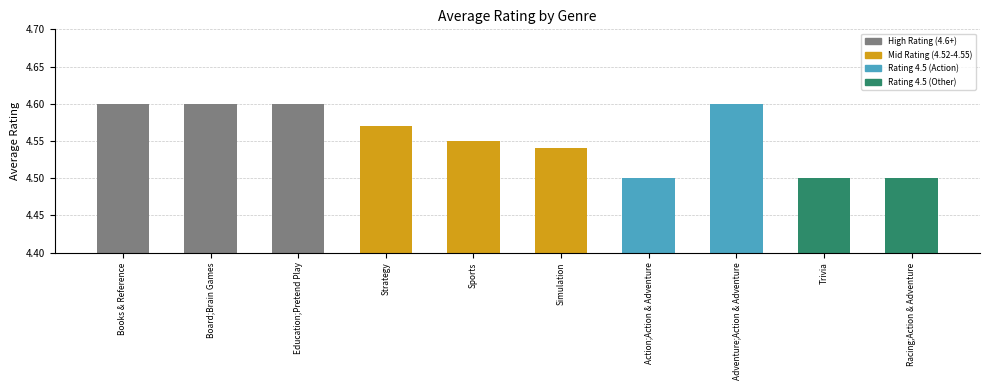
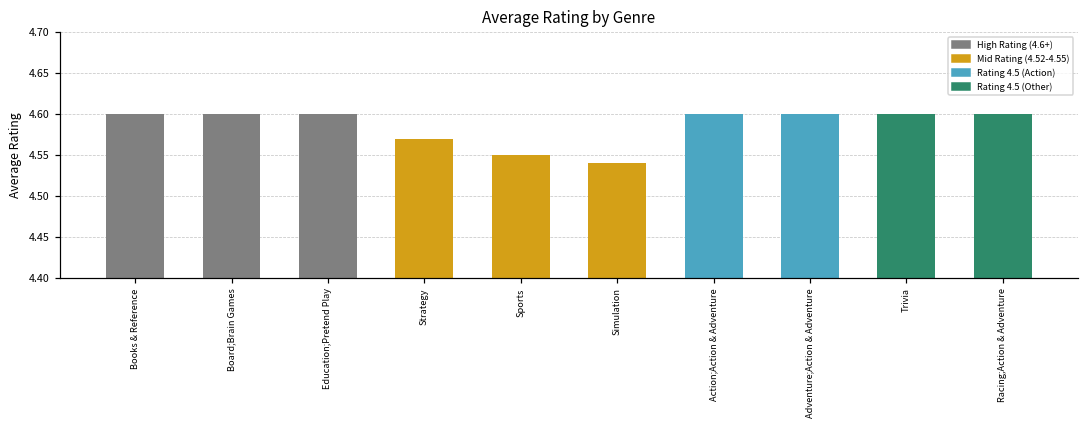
  {
    "Books & Reference": 4.6,
    "Board;Brain Games": 4.6,
    "Education;Pretend Play": 4.6,
    "Strategy": 4.57,
    "Sports": 4.55,
    "Simulation": 4.54,
-   "Action;Action & Adventure": 4.5,
+   "Action;Action & Adventure": 4.6,
    "Adventure;Action & Adventure": 4.6,
-   "Trivia": 4.5,
-   "Racing;Action & Adventure": 4.5
+   "Trivia": 4.6,
+   "Racing;Action & Adventure": 4.6
  }
